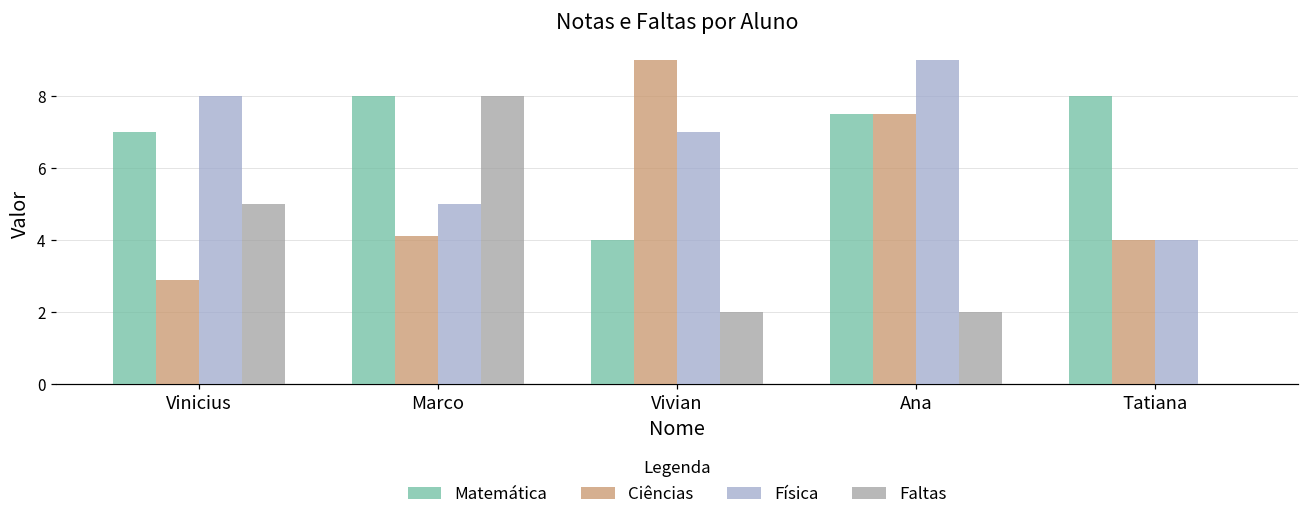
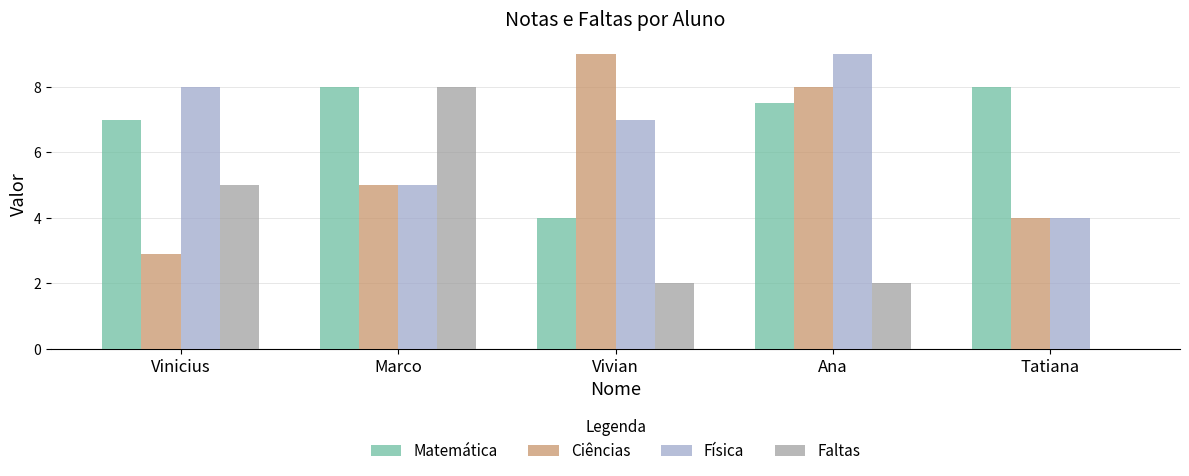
  {
    "Ciências": {
      "Vinicius": 2.9,
-     "Marco": 4.1,
+     "Marco": 5.0,
      "Vivian": 9.0,
-     "Ana": 7.5,
+     "Ana": 8.0,
      "Tatiana": 4.0
    }
  }
